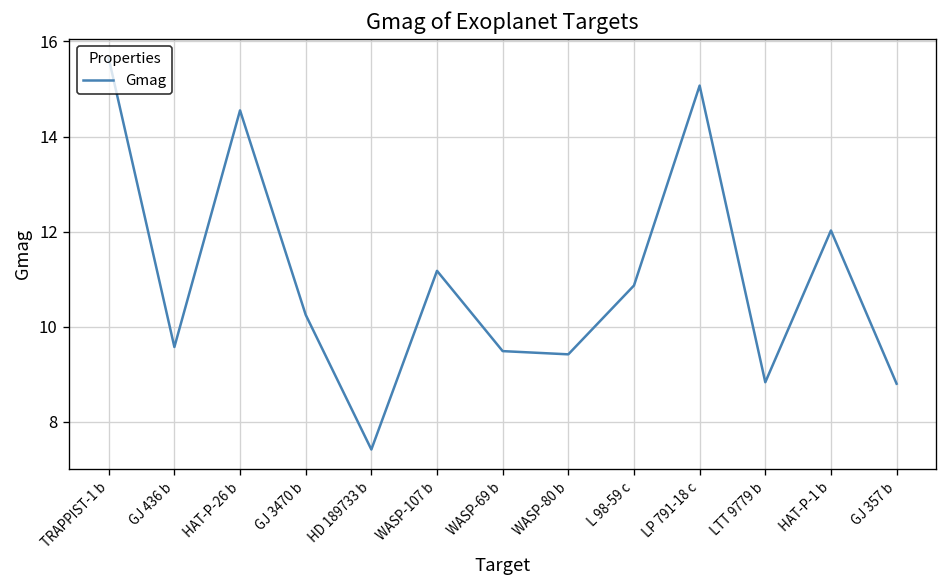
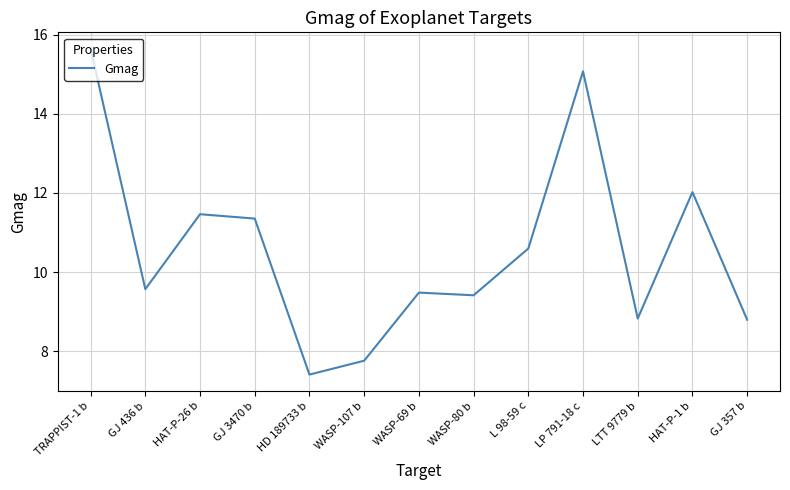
  {
    "GJ 436 b": 9.6,
-   "HAT-P-26 b": 14.6,
-   "GJ 3470 b": 10.2,
+   "HAT-P-26 b": 11.5,
+   "GJ 3470 b": 11.4,
    "HD 189733 b": 7.4,
-   "WASP-107 b": 11.2,
+   "WASP-107 b": 7.8,
    "WASP-69 b": 9.5,
    "WASP-80 b": 9.4,
-   "L 98-59 c": 10.9,
+   "L 98-59 c": 10.6,
    "LP 791-18 c": 15.1,
    "LTT 9779 b": 8.8,
    "HAT-P-1 b": 12.0,
    "GJ 357 b": 8.8
  }
